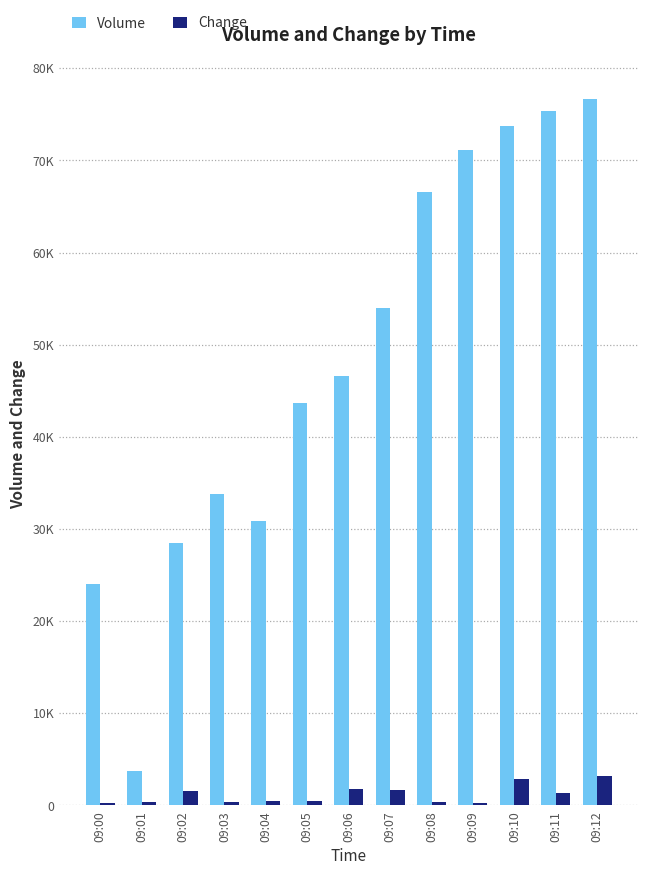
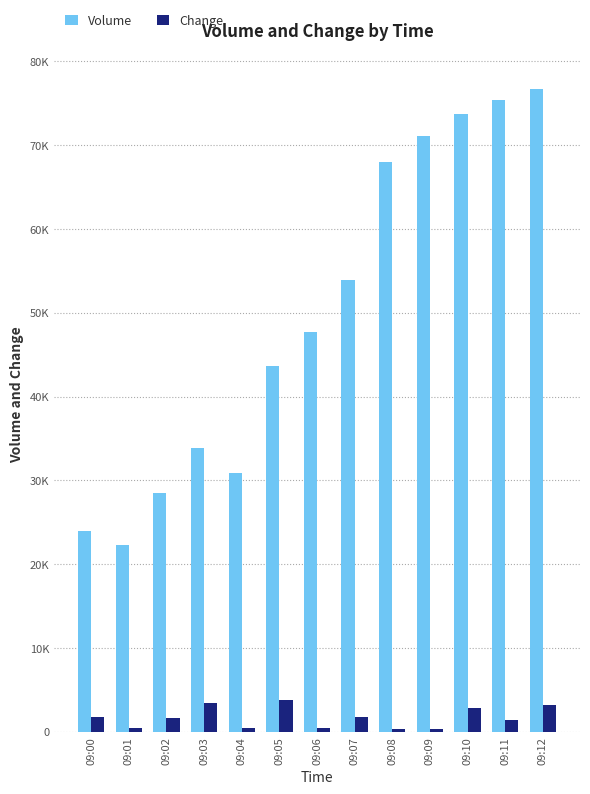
  {
    "Volume": {
      "09:00": 24000,
-     "09:01": 4000,
+     "09:01": 22000,
      "09:02": 28000,
      "09:03": 34000,
      "09:04": 31000,
      "09:05": 44000,
-     "09:06": 47000,
+     "09:06": 48000,
      "09:07": 54000,
-     "09:08": 67000,
+     "09:08": 68000,
      "09:09": 71000,
      "09:10": 74000,
      "09:11": 75000,
      "09:12": 77000
    },
    "Change": {
-     "09:00": 0,
+     "09:00": 2000,
      "09:01": 0,
      "09:02": 2000,
-     "09:03": 0,
+     "09:03": 3000,
      "09:04": 0,
-     "09:05": 1000,
-     "09:06": 2000,
+     "09:05": 4000,
+     "09:06": 0,
      "09:07": 2000,
      "09:08": 0,
      "09:09": 0,
      "09:10": 3000,
      "09:11": 1000,
      "09:12": 3000
    }
  }
